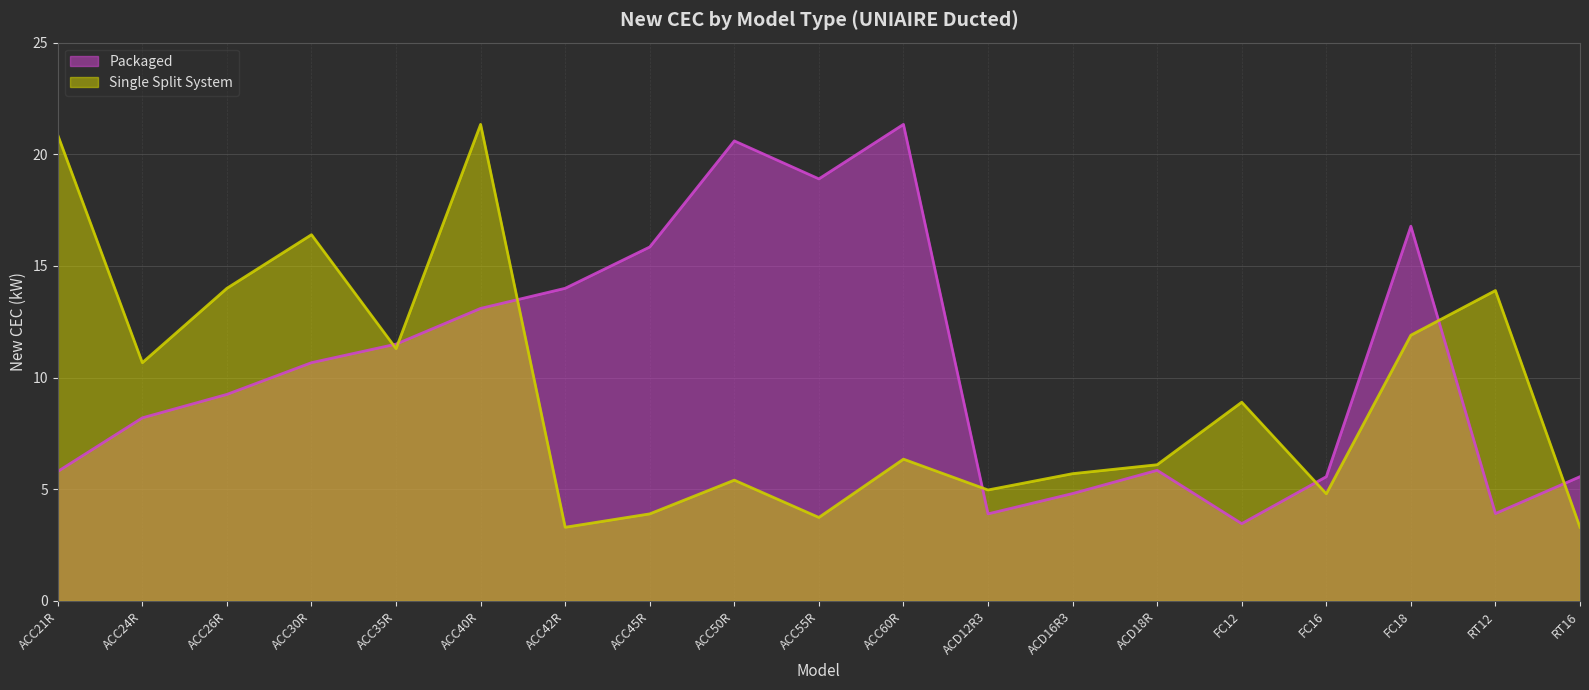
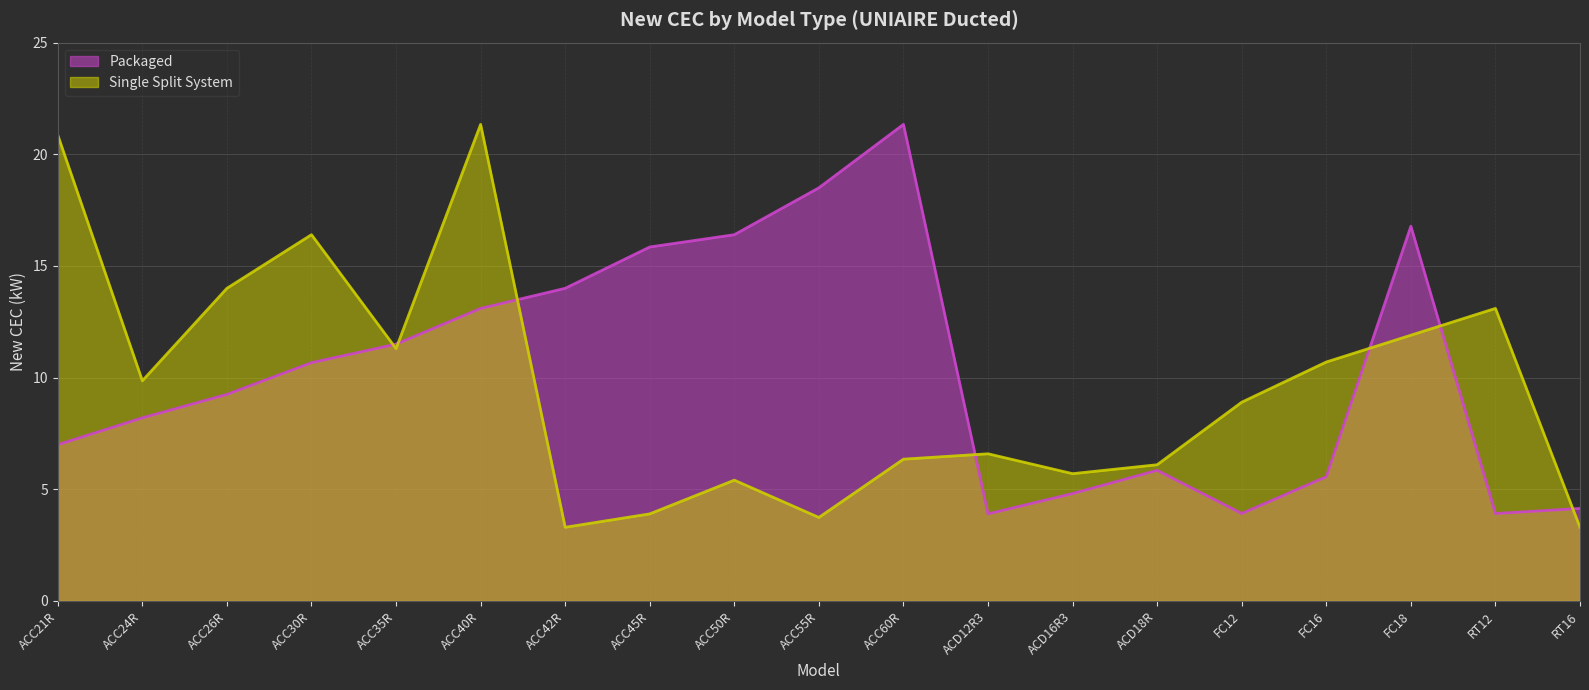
  {
    "Packaged": {
-     "ACC21R": 5.8,
+     "ACC21R": 7.0,
      "ACC24R": 8.2,
      "ACC26R": 9.3,
      "ACC30R": 10.7,
      "ACC35R": 11.5,
      "ACC40R": 13.1,
      "ACC42R": 14.0,
      "ACC45R": 15.9,
-     "ACC50R": 20.6,
-     "ACC55R": 18.9,
+     "ACC50R": 16.4,
+     "ACC55R": 18.5,
      "ACC60R": 21.3,
      "ACD12R3": 3.9,
      "ACD16R3": 4.8,
      "ACD18R": 5.9,
-     "FC12": 3.5,
+     "FC12": 3.9,
      "FC16": 5.6,
      "FC18": 16.8,
      "RT12": 3.9,
-     "RT16": 5.6
+     "RT16": 4.1
    },
    "Single Split System": {
      "ACC21R": 20.9,
-     "ACC24R": 10.7,
+     "ACC24R": 9.9,
      "ACC26R": 14.0,
      "ACC30R": 16.4,
      "ACC35R": 11.3,
      "ACC40R": 21.3,
      "ACC42R": 3.3,
      "ACC45R": 3.9,
      "ACC50R": 5.4,
      "ACC55R": 3.7,
      "ACC60R": 6.4,
-     "ACD12R3": 5.0,
+     "ACD12R3": 6.6,
      "ACD16R3": 5.7,
      "ACD18R": 6.1,
      "FC12": 8.9,
-     "FC16": 4.8,
+     "FC16": 10.7,
      "FC18": 11.9,
-     "RT12": 13.9,
+     "RT12": 13.1,
      "RT16": 3.3
    }
  }
